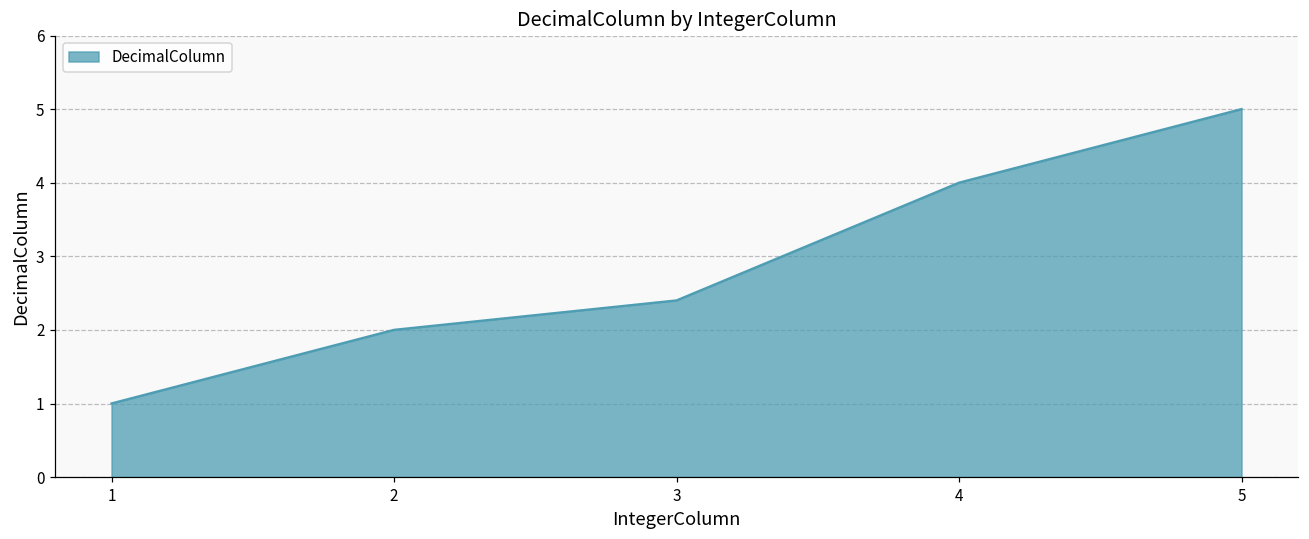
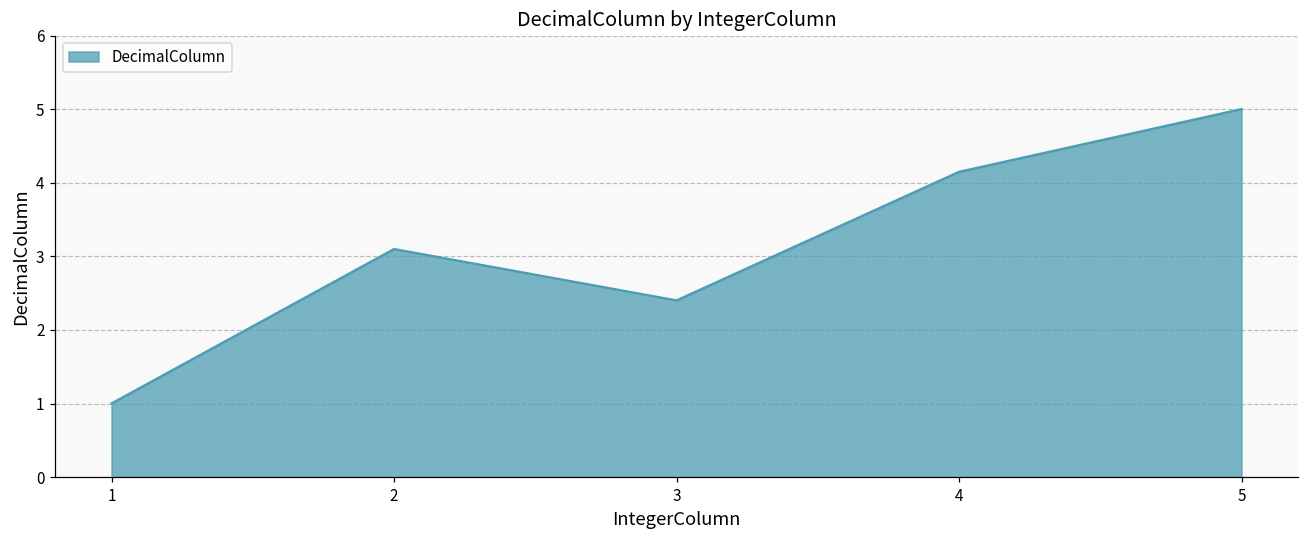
  {
    "1": 1.0,
-   "2": 2.0,
+   "2": 3.1,
    "3": 2.4,
-   "4": 4.0,
+   "4": 4.1,
    "5": 5.0
  }
